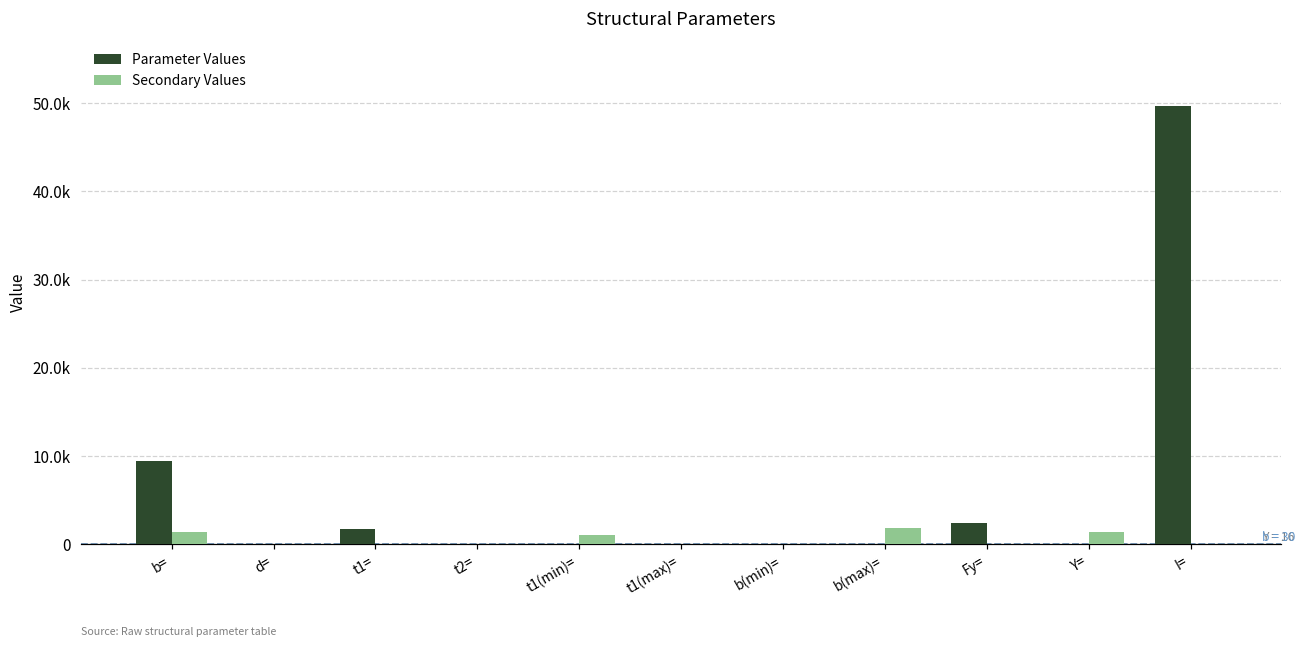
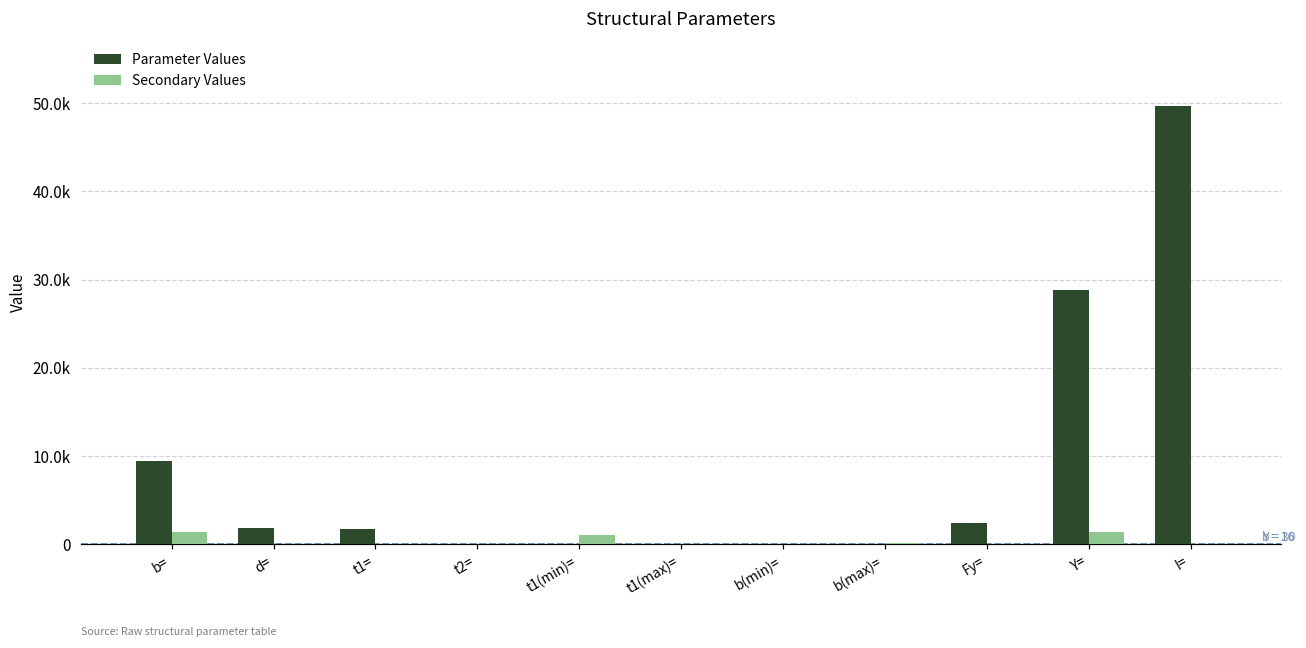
  {
    "Parameter Values": {
      "b=": 9000,
-     "d=": 0,
+     "d=": 2000,
      "t1=": 2000,
      "Fy=": 2000,
-     "Y=": 0,
+     "Y=": 29000,
      "I=": 50000
    },
    "Secondary Values": {
      "b=": 1000,
      "d=": 0,
      "t1=": 0,
      "t2=": 0,
      "t1(min)=": 1000,
-     "b(max)=": 2000,
+     "b(max)=": 0,
      "Fy=": 0,
      "Y=": 1000,
      "I=": 0
    }
  }
